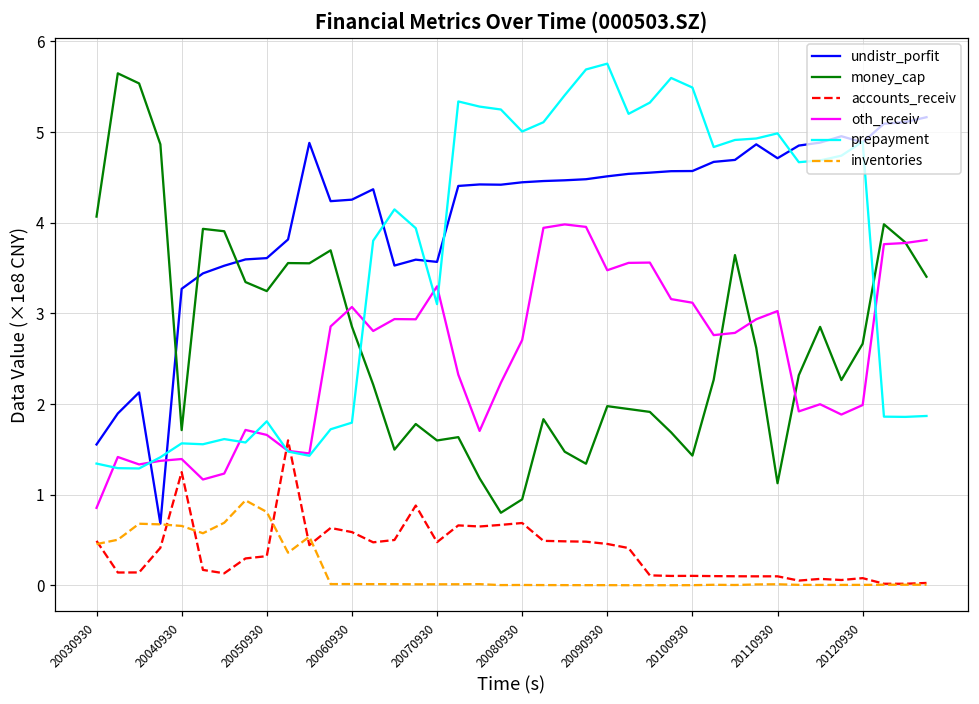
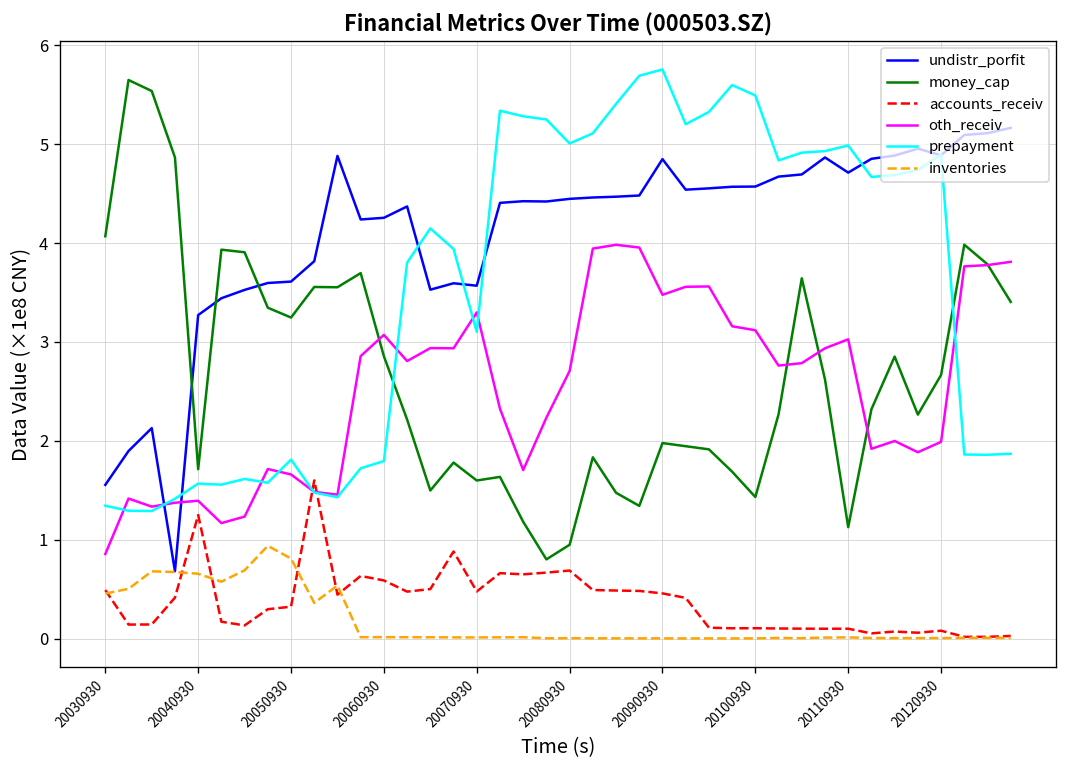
  {
    "undistr_porfit": {
      "20030930": 1.6,
      "20040930": 3.3,
      "20050930": 3.6,
      "20060930": 4.3,
      "20070930": 3.6,
      "20080930": 4.4,
-     "20090930": 4.5,
+     "20090930": 4.8,
      "20100930": 4.6,
      "20110930": 4.7
    },
    "money_cap": {
      "20030930": 4.1,
      "20040930": 1.7,
      "20050930": 3.2,
      "20060930": 2.9,
      "20070930": 1.6,
      "20080930": 0.9,
      "20090930": 2.0,
      "20100930": 1.4,
      "20110930": 1.1,
      "20120930": 2.7
    },
    "accounts_receiv": {
      "20030930": 0.5,
      "20040930": 1.2,
      "20050930": 0.3,
      "20060930": 0.6,
      "20070930": 0.5,
      "20080930": 0.7,
      "20090930": 0.5,
      "20100930": 0.1,
      "20110930": 0.1,
      "20120930": 0.1
    },
    "oth_receiv": {
      "20030930": 0.9,
      "20040930": 1.4,
      "20050930": 1.7,
      "20060930": 3.1,
      "20070930": 3.3,
      "20080930": 2.7,
      "20090930": 3.5,
      "20100930": 3.1,
      "20110930": 3.0,
      "20120930": 2.0
    },
    "prepayment": {
      "20030930": 1.3,
      "20040930": 1.6,
      "20050930": 1.8,
      "20060930": 1.8,
      "20070930": 3.1,
      "20080930": 5.0,
      "20090930": 5.8,
      "20100930": 5.5,
      "20110930": 5.0
    },
    "inventories": {
      "20030930": 0.5,
      "20040930": 0.7,
      "20050930": 0.8,
      "20060930": 0.0,
      "20070930": 0.0,
      "20080930": 0.0,
      "20090930": 0.0,
      "20100930": 0.0,
      "20110930": 0.0,
      "20120930": 0.0
    }
  }
